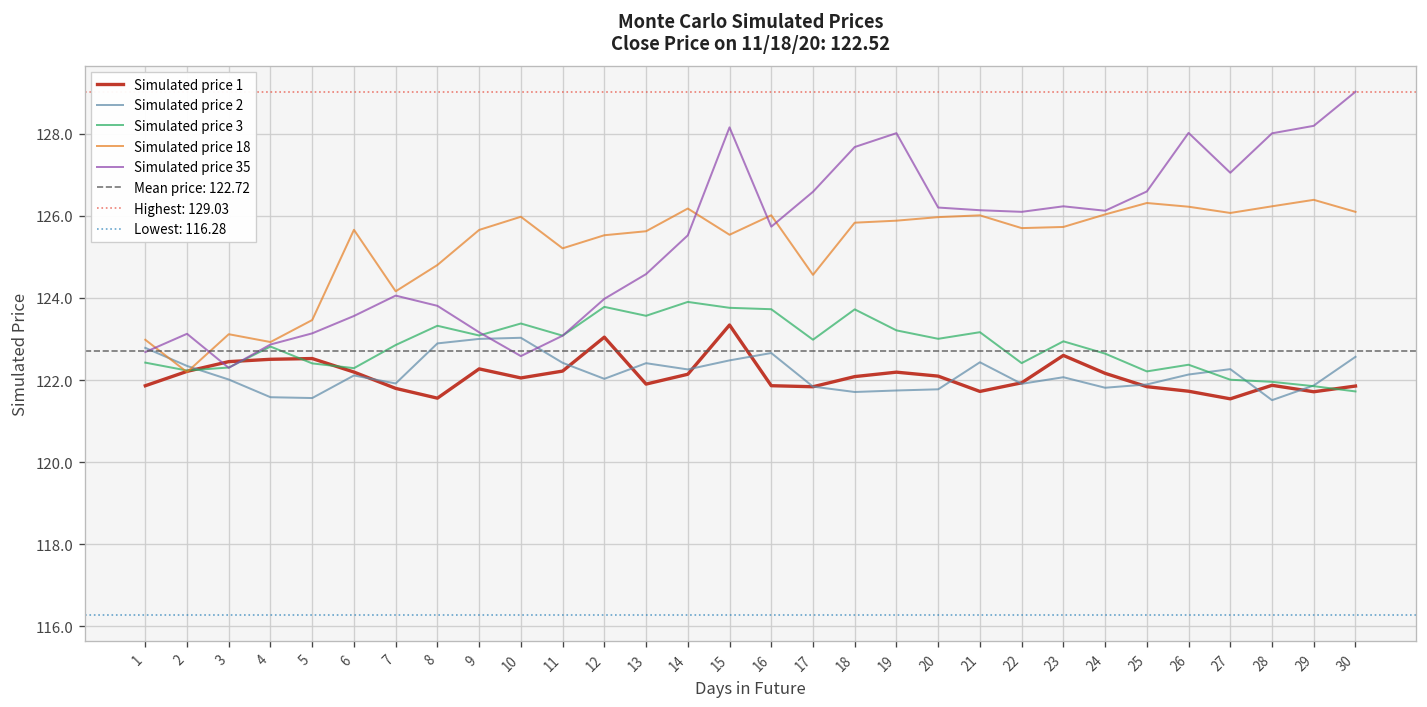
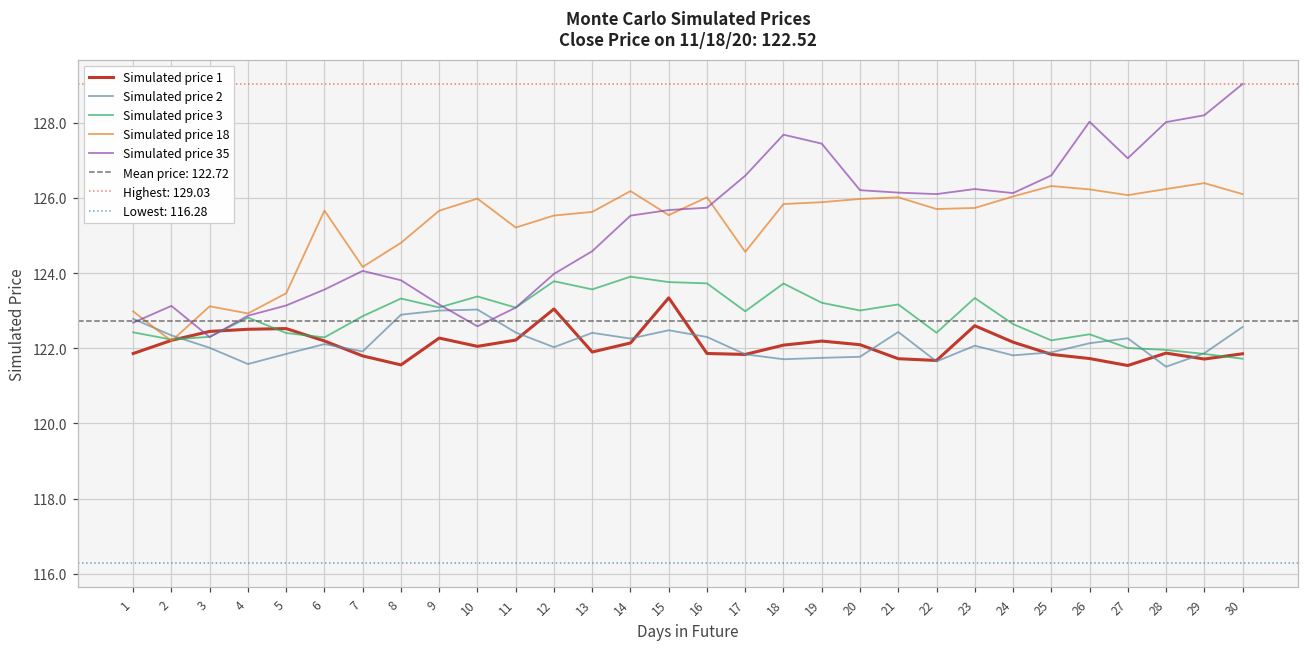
  {
    "Simulated price 1": {
      "1": 121.9,
      "3": 122.4,
      "4": 122.5,
      "5": 122.5,
      "6": 122.2,
      "7": 121.8,
      "8": 121.6,
      "9": 122.3,
      "10": 122.1,
      "11": 122.2,
      "12": 123.0,
      "13": 121.9,
      "14": 122.1,
      "15": 123.3,
      "16": 121.9,
      "18": 122.1,
      "19": 122.2,
      "20": 122.1,
      "21": 121.7,
-     "22": 121.9,
+     "22": 121.7,
      "23": 122.6,
      "24": 122.2,
      "26": 121.7,
      "27": 121.5,
      "28": 121.9,
      "29": 121.7,
      "30": 121.9
    },
    "Simulated price 2": {
      "1": 122.8,
      "2": 122.3,
      "3": 122.0,
      "4": 121.6,
-     "5": 121.6,
+     "5": 121.8,
      "6": 122.1,
      "7": 121.9,
      "8": 122.9,
      "9": 123.0,
      "10": 123.0,
      "11": 122.4,
      "12": 122.0,
      "13": 122.4,
      "14": 122.3,
      "15": 122.5,
-     "16": 122.7,
+     "16": 122.3,
      "18": 121.7,
      "19": 121.7,
      "20": 121.8,
      "21": 122.4,
-     "22": 121.9,
+     "22": 121.6,
      "23": 122.1,
      "24": 121.8,
      "26": 122.1,
      "27": 122.3,
      "28": 121.5,
      "30": 122.6
    },
    "Simulated price 3": {
      "1": 122.4,
      "5": 122.4,
      "6": 122.3,
      "7": 122.9,
      "8": 123.3,
      "9": 123.1,
      "10": 123.4,
      "12": 123.8,
      "13": 123.6,
      "14": 123.9,
      "15": 123.8,
      "16": 123.7,
      "17": 123.0,
      "18": 123.7,
      "19": 123.2,
      "20": 123.0,
      "21": 123.2,
      "22": 122.4,
-     "23": 122.9,
+     "23": 123.3,
      "24": 122.6,
      "25": 122.2,
      "26": 122.4,
      "27": 122.0,
      "28": 122.0,
      "30": 121.7
    },
    "Simulated price 18": {
      "1": 123.0,
      "3": 123.1,
      "5": 123.5,
      "6": 125.7,
      "7": 124.2,
      "8": 124.8,
      "9": 125.7,
      "10": 126.0,
      "11": 125.2,
      "12": 125.5,
      "13": 125.6,
      "14": 126.2,
      "15": 125.5,
      "16": 126.0,
      "17": 124.6,
      "18": 125.8,
      "19": 125.9,
      "20": 126.0,
      "21": 126.0,
      "22": 125.7,
      "23": 125.7,
      "24": 126.0,
      "25": 126.3,
      "26": 126.2,
      "27": 126.1,
      "28": 126.2,
      "29": 126.4,
      "30": 126.1
    },
    "Simulated price 35": {
      "1": 122.7,
      "2": 123.1,
      "5": 123.1,
      "6": 123.6,
      "7": 124.1,
      "8": 123.8,
      "9": 123.2,
      "10": 122.6,
      "12": 124.0,
      "13": 124.6,
      "14": 125.5,
-     "15": 128.2,
+     "15": 125.7,
      "16": 125.7,
      "17": 126.6,
      "18": 127.7,
-     "19": 128.0,
+     "19": 127.4,
      "20": 126.2,
      "21": 126.1,
      "22": 126.1,
      "23": 126.2,
      "24": 126.1,
      "25": 126.6,
      "26": 128.0,
      "27": 127.1,
      "28": 128.0,
      "29": 128.2,
      "30": 129.0
    }
  }
